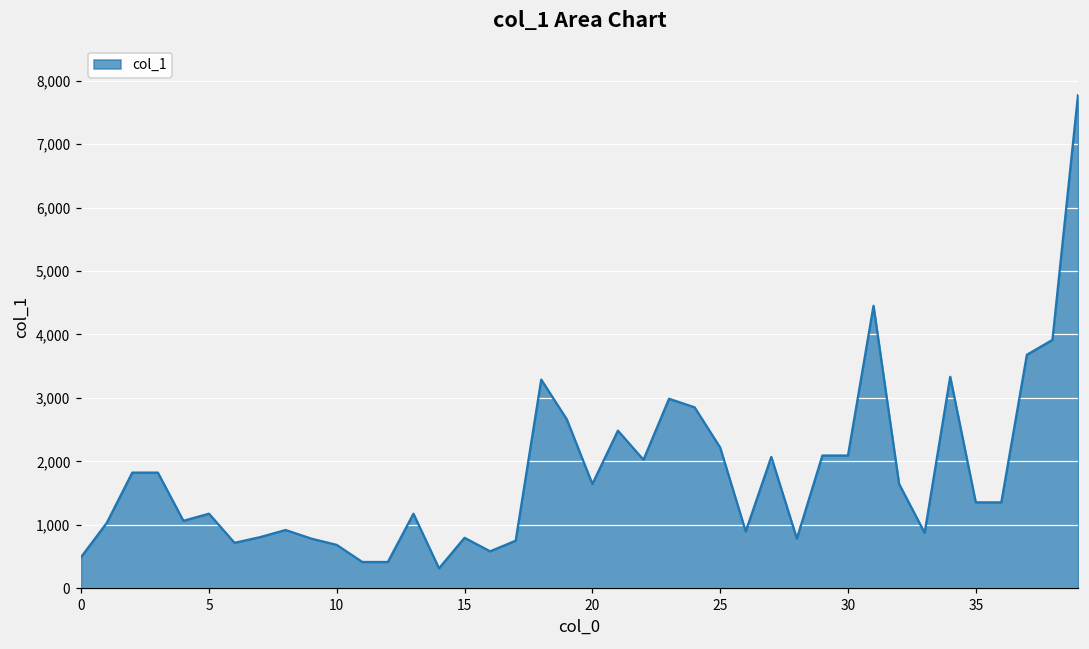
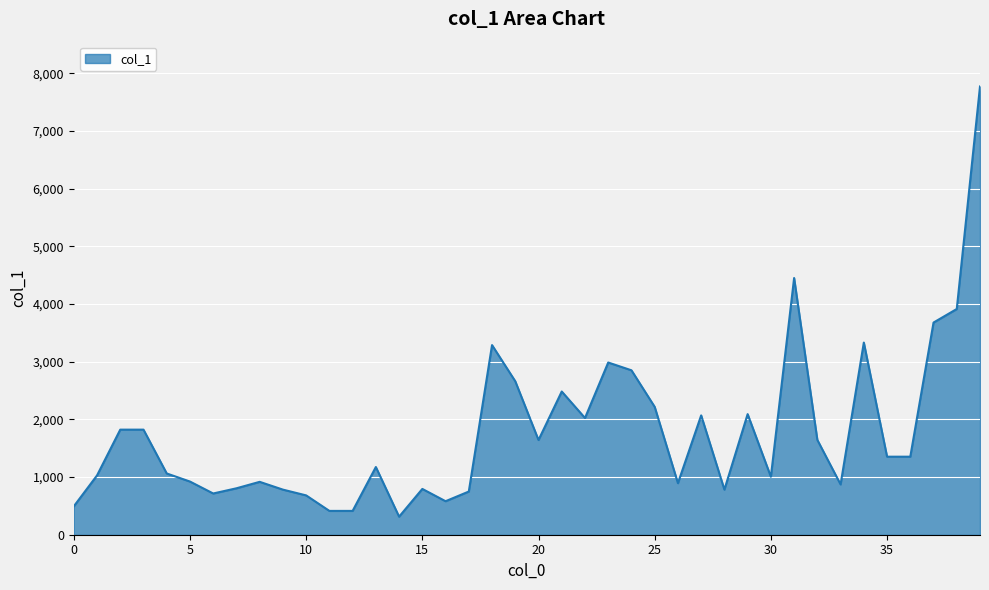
  {
    "0": "500",
-   "5": "1,200",
+   "5": "900",
    "10": "700",
    "15": "800",
    "20": "1,600",
    "25": "2,200",
-   "30": "2,100",
+   "30": "1,000",
    "35": "1,400"
  }
